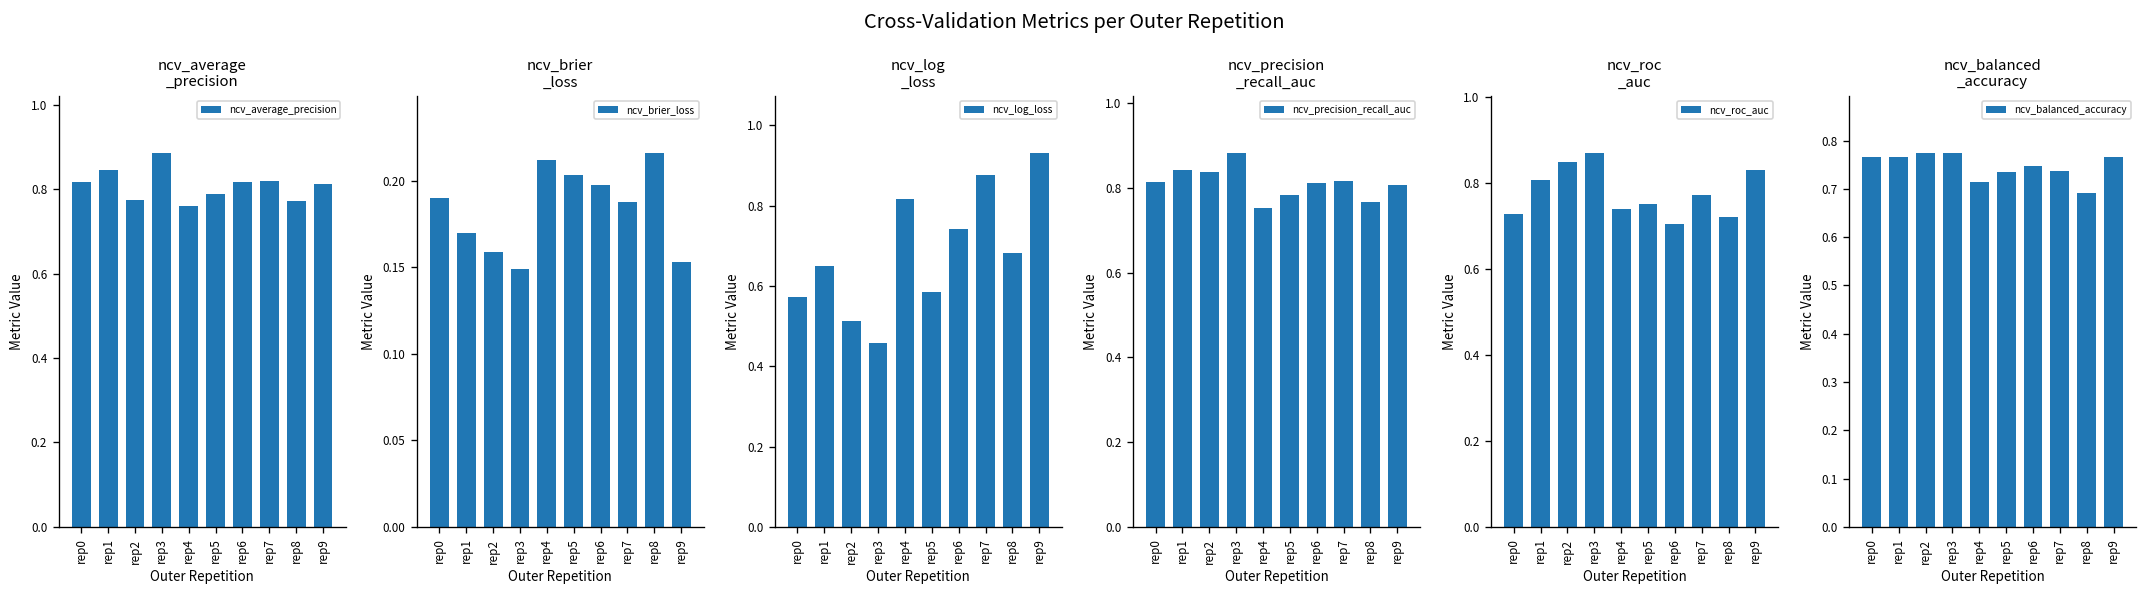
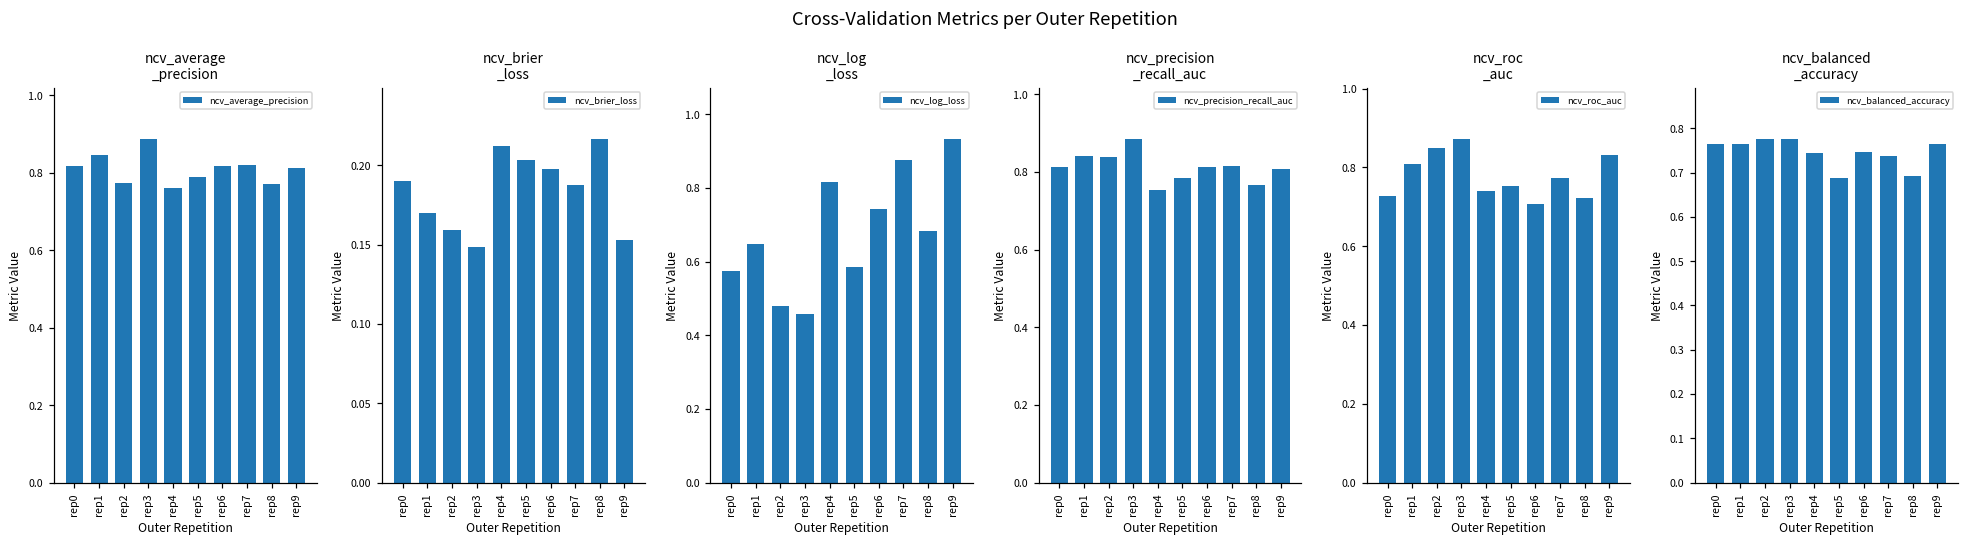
  {
    "ncv_average _precision": {
      "rep0": 0.82,
      "rep1": 0.85,
      "rep2": 0.77,
      "rep3": 0.89,
      "rep4": 0.76,
      "rep5": 0.79,
      "rep6": 0.82,
      "rep7": 0.82,
      "rep8": 0.77,
      "rep9": 0.81
    },
    "ncv_brier _loss": {
      "rep0": 0.190,
      "rep1": 0.170,
      "rep2": 0.159,
      "rep3": 0.149,
      "rep4": 0.212,
      "rep5": 0.204,
      "rep6": 0.197,
      "rep7": 0.188,
      "rep8": 0.216,
      "rep9": 0.153
    },
    "ncv_log _loss": {
      "rep0": 0.57,
      "rep1": 0.65,
-     "rep2": 0.51,
+     "rep2": 0.48,
      "rep3": 0.46,
      "rep4": 0.82,
      "rep5": 0.58,
      "rep6": 0.74,
      "rep7": 0.88,
      "rep8": 0.68,
      "rep9": 0.93
    },
    "ncv_precision _recall_auc": {
      "rep0": 0.81,
      "rep1": 0.84,
      "rep2": 0.84,
      "rep3": 0.88,
      "rep4": 0.75,
      "rep5": 0.78,
      "rep6": 0.81,
      "rep7": 0.82,
      "rep8": 0.77,
      "rep9": 0.81
    },
    "ncv_roc _auc": {
      "rep0": 0.73,
      "rep1": 0.81,
      "rep2": 0.85,
      "rep3": 0.87,
      "rep4": 0.74,
      "rep5": 0.75,
      "rep6": 0.71,
      "rep7": 0.77,
      "rep8": 0.72,
      "rep9": 0.83
    },
    "ncv_balanced _accuracy": {
      "rep0": 0.77,
      "rep1": 0.77,
      "rep2": 0.78,
      "rep3": 0.78,
-     "rep4": 0.71,
-     "rep5": 0.73,
+     "rep4": 0.74,
+     "rep5": 0.69,
      "rep6": 0.75,
      "rep7": 0.74,
      "rep8": 0.69,
      "rep9": 0.77
    }
  }
